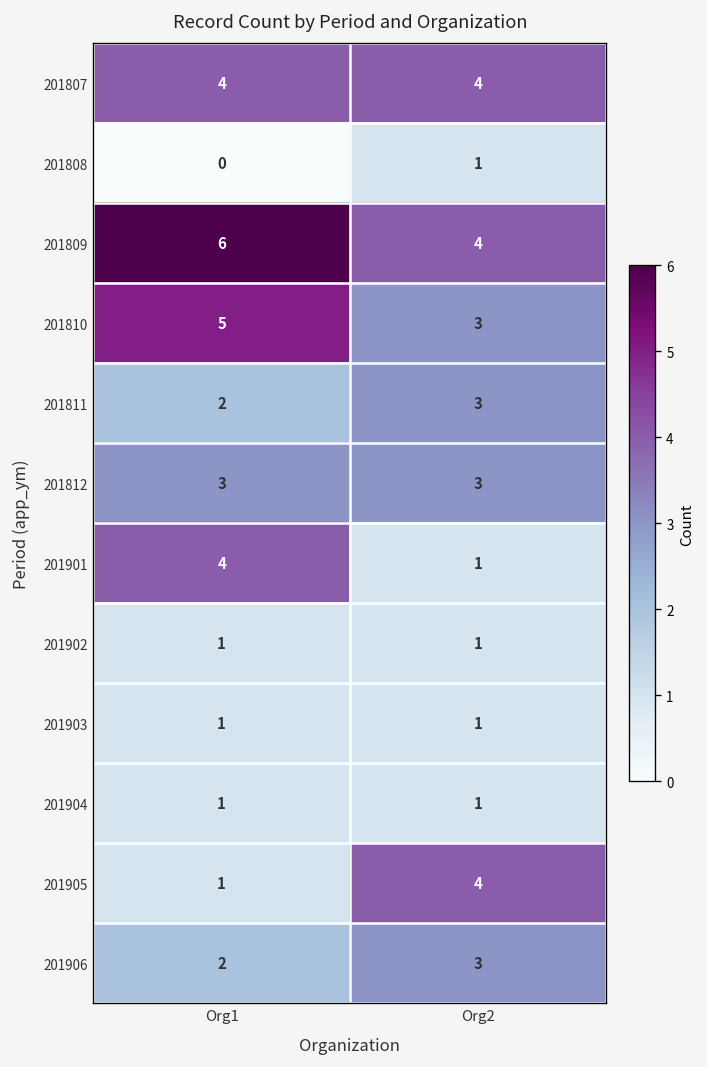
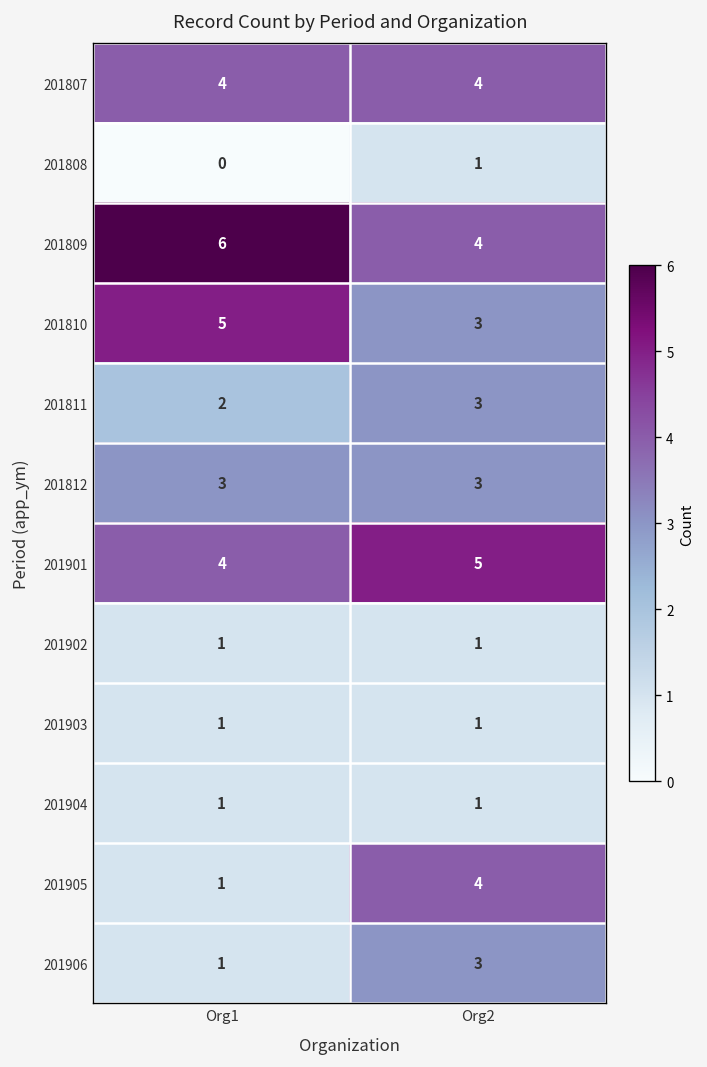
  {
    "201807": {
      "Org1": 4,
      "Org2": 4
    },
    "201808": {
      "Org1": 0,
      "Org2": 1
    },
    "201809": {
      "Org1": 6,
      "Org2": 4
    },
    "201810": {
      "Org1": 5,
      "Org2": 3
    },
    "201811": {
      "Org1": 2,
      "Org2": 3
    },
    "201812": {
      "Org1": 3,
      "Org2": 3
    },
    "201901": {
      "Org1": 4,
-     "Org2": 1
+     "Org2": 5
    },
    "201902": {
      "Org1": 1,
      "Org2": 1
    },
    "201903": {
      "Org1": 1,
      "Org2": 1
    },
    "201904": {
      "Org1": 1,
      "Org2": 1
    },
    "201905": {
      "Org1": 1,
      "Org2": 4
    },
    "201906": {
-     "Org1": 2,
+     "Org1": 1,
      "Org2": 3
    }
  }
